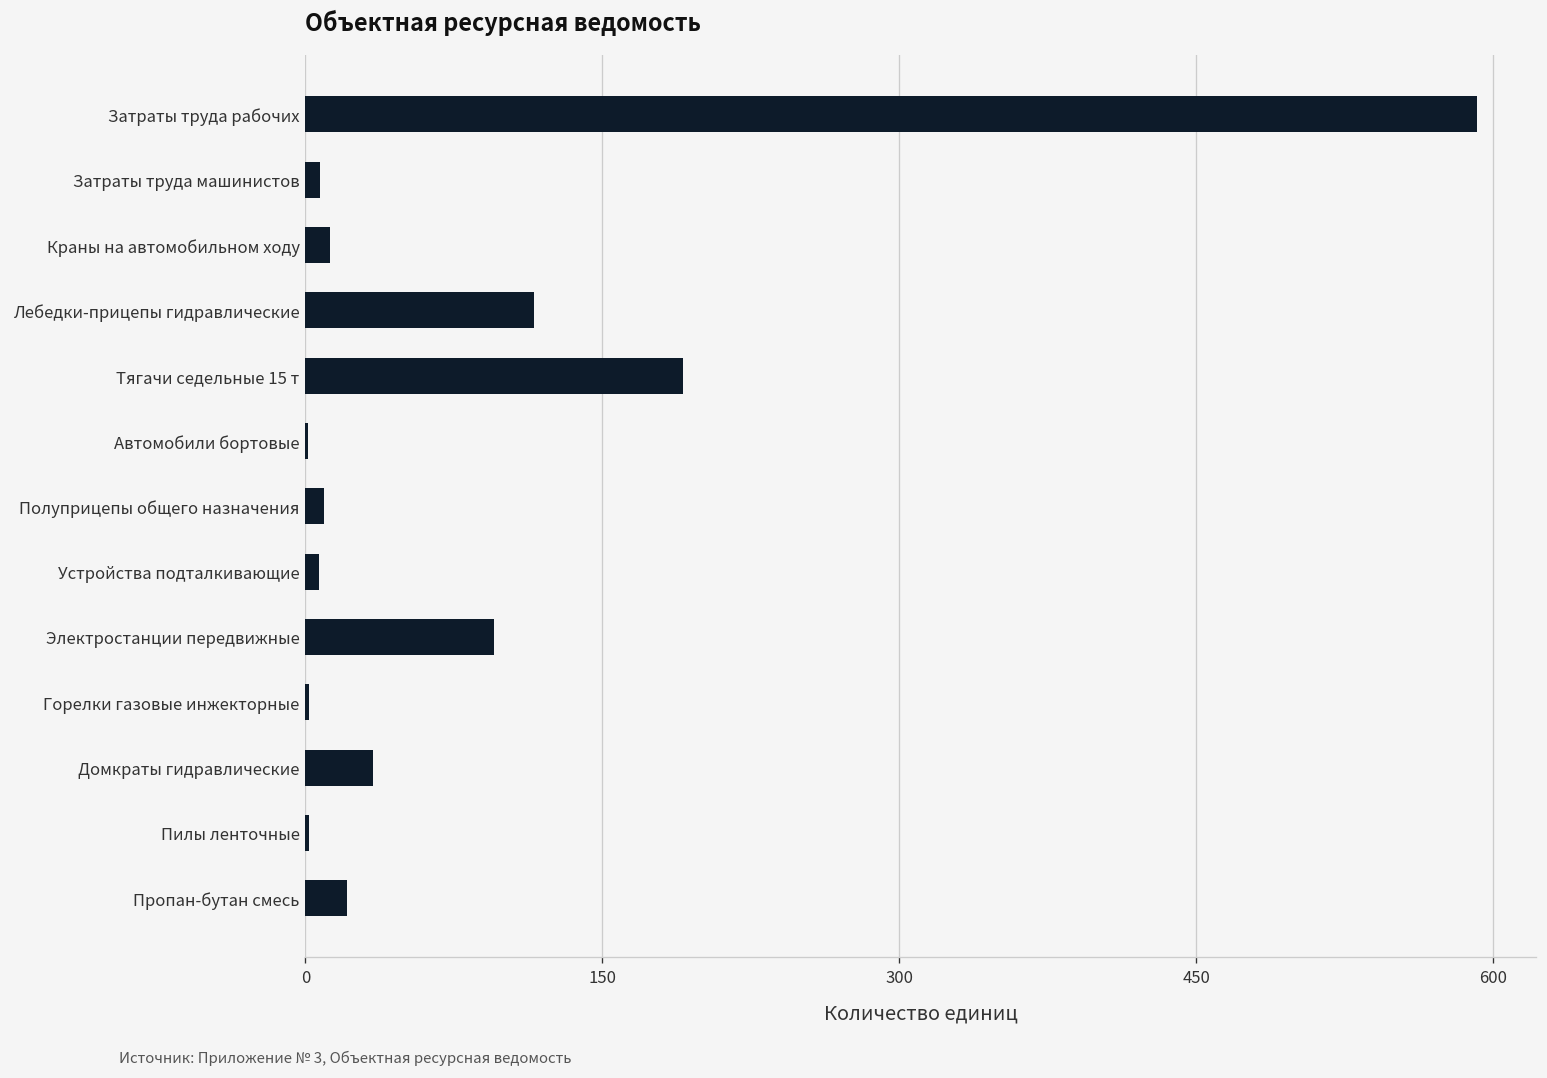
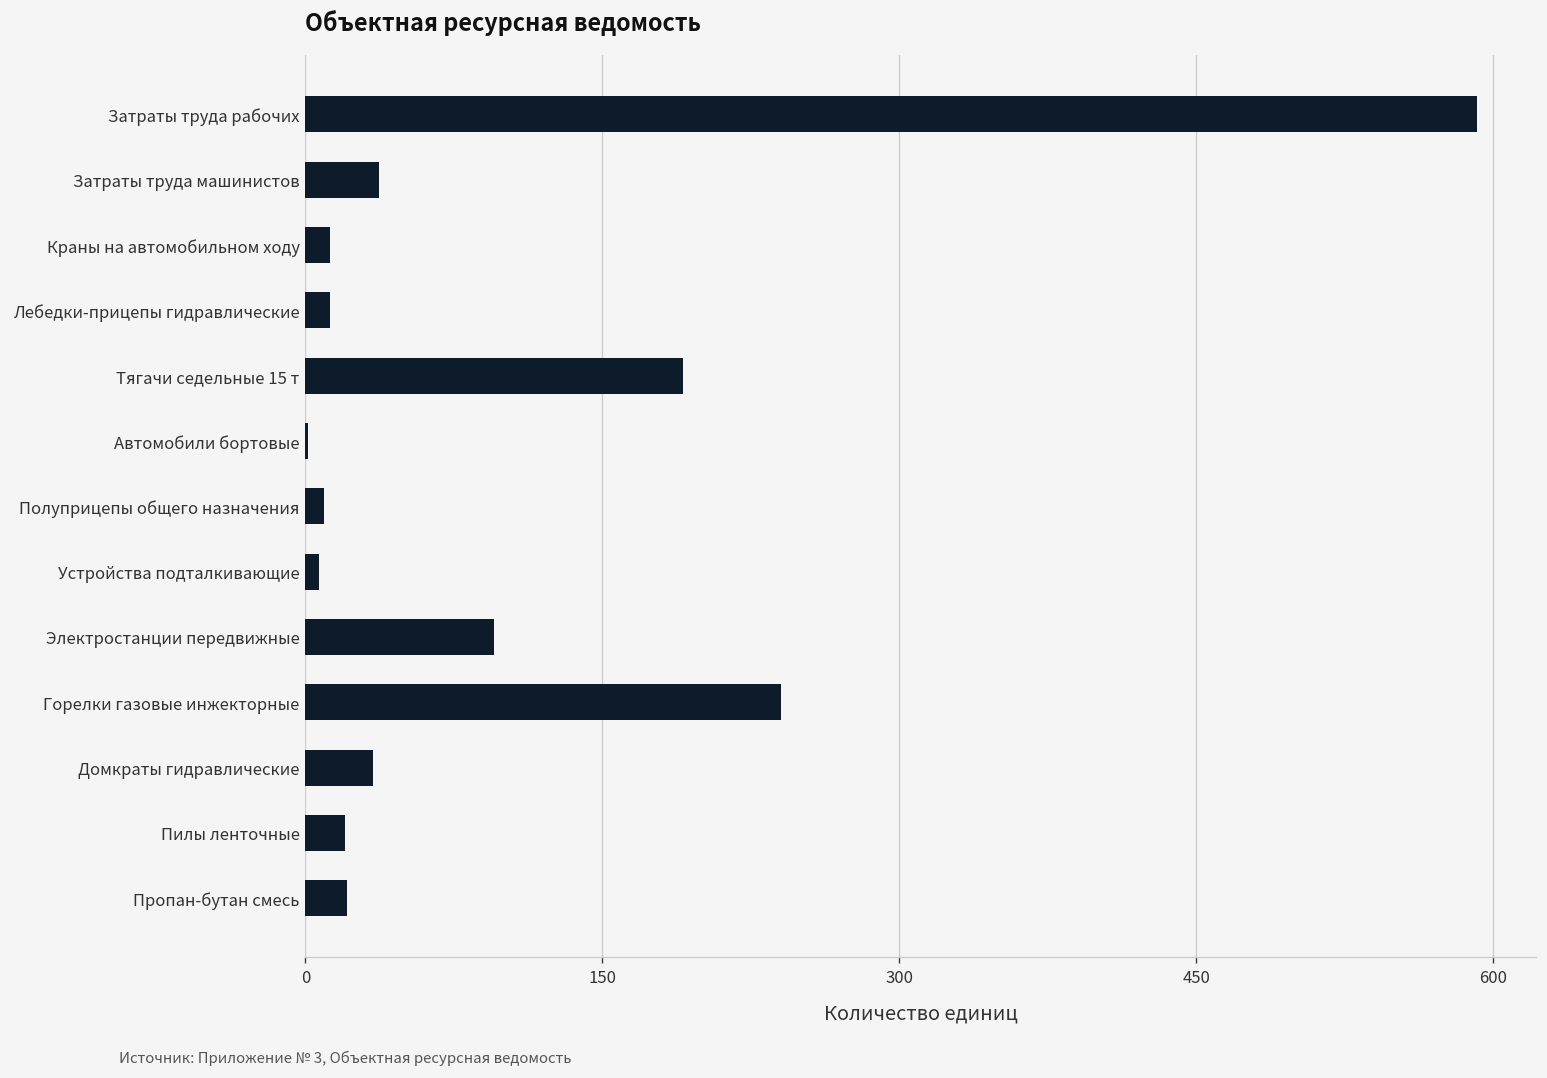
  {
    "Затраты труда рабочих": 592,
-   "Затраты труда машинистов": 8,
+   "Затраты труда машинистов": 37,
    "Краны на автомобильном ходу": 12,
-   "Лебедки-прицепы гидравлические": 116,
+   "Лебедки-прицепы гидравлические": 12,
    "Тягачи седельные 15 т": 191,
    "Полуприцепы общего назначения": 9,
    "Устройства подталкивающие": 7,
    "Электростанции передвижные": 95,
-   "Горелки газовые инжекторные": 2,
+   "Горелки газовые инжекторные": 240,
    "Домкраты гидравлические": 34,
-   "Пилы ленточные": 2,
+   "Пилы ленточные": 20,
    "Пропан-бутан смесь": 21
  }
